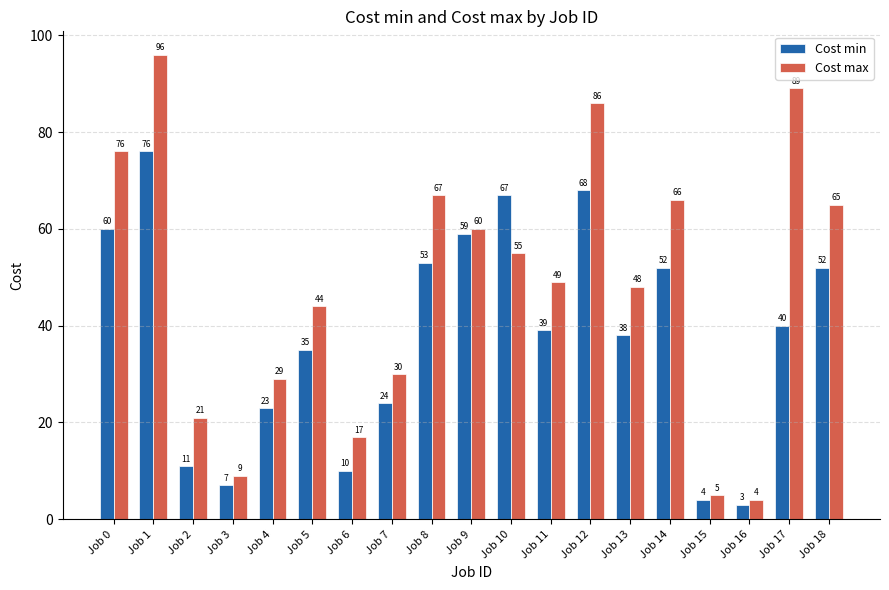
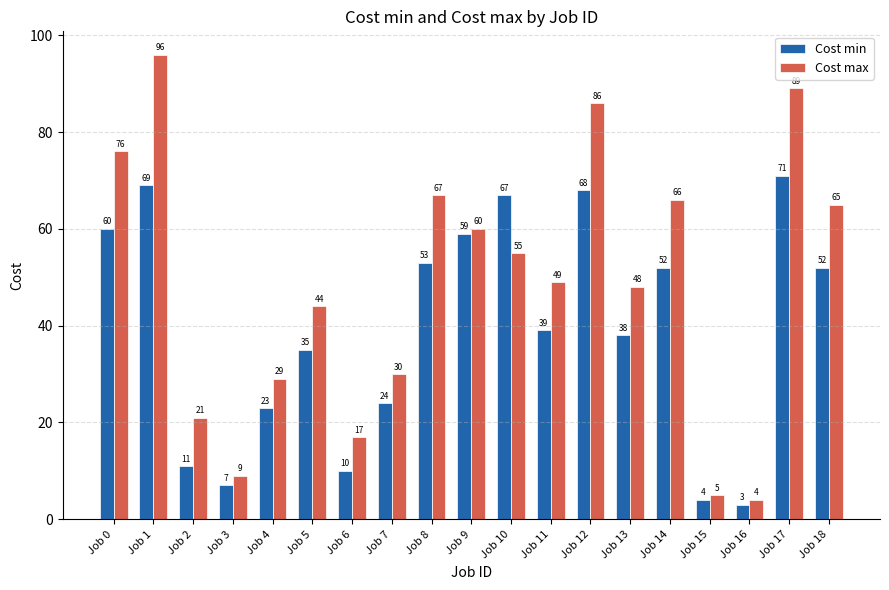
  {
    "Cost min": {
      "Job 0": 60,
-     "Job 1": 76,
+     "Job 1": 69,
      "Job 2": 11,
      "Job 3": 7,
      "Job 4": 23,
      "Job 5": 35,
      "Job 6": 10,
      "Job 7": 24,
      "Job 8": 53,
      "Job 9": 59,
      "Job 10": 67,
      "Job 11": 39,
      "Job 12": 68,
      "Job 13": 38,
      "Job 14": 52,
      "Job 15": 4,
      "Job 16": 3,
-     "Job 17": 40,
+     "Job 17": 71,
      "Job 18": 52
    },
    "Cost max": {
      "Job 0": 76,
      "Job 1": 96,
      "Job 2": 21,
      "Job 3": 9,
      "Job 4": 29,
      "Job 5": 44,
      "Job 6": 17,
      "Job 7": 30,
      "Job 8": 67,
      "Job 9": 60,
      "Job 10": 55,
      "Job 11": 49,
      "Job 12": 86,
      "Job 13": 48,
      "Job 14": 66,
      "Job 15": 5,
      "Job 16": 4,
      "Job 18": 65
    }
  }
